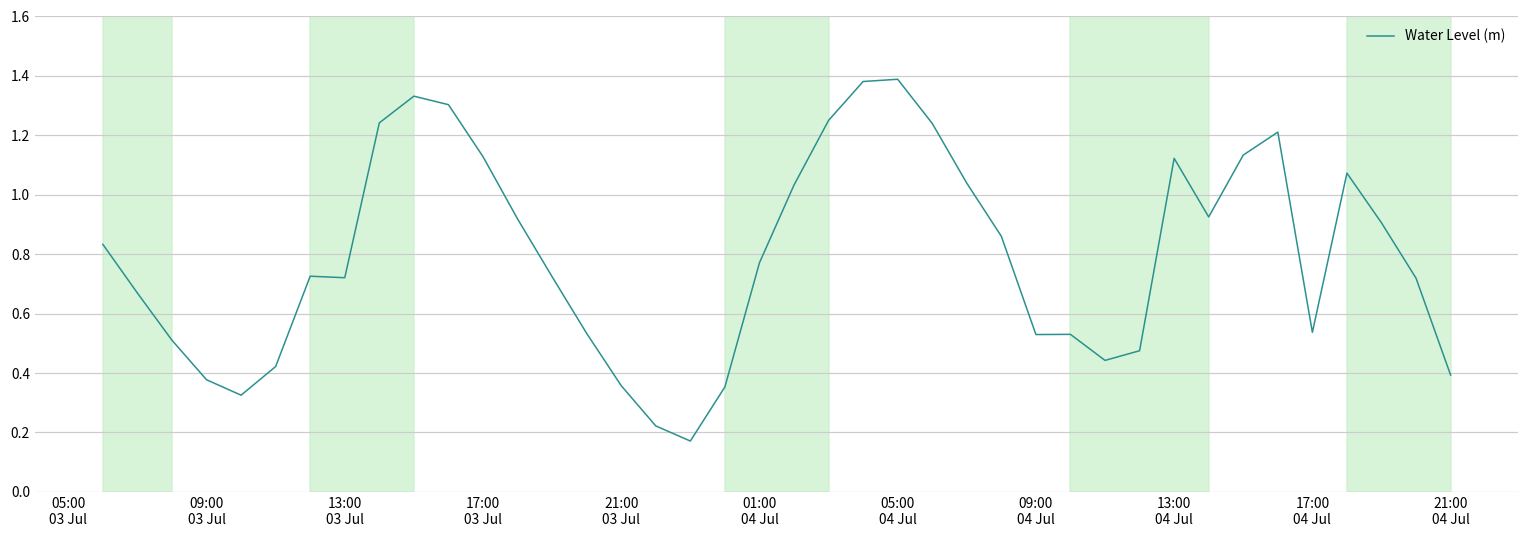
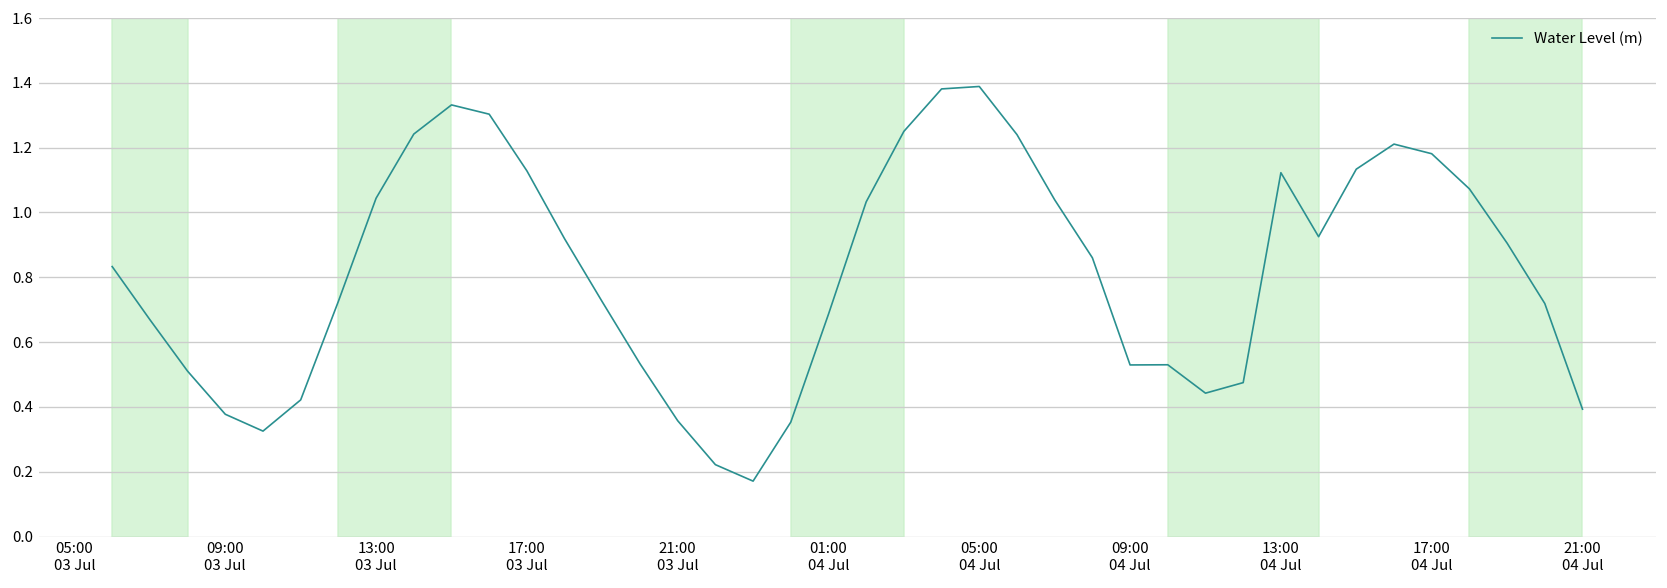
  {
    "09:00 03 Jul": 0.38,
-   "13:00 03 Jul": 0.72,
+   "13:00 03 Jul": 1.04,
    "17:00 03 Jul": 1.13,
    "21:00 03 Jul": 0.36,
-   "01:00 04 Jul": 0.77,
+   "01:00 04 Jul": 0.69,
    "05:00 04 Jul": 1.39,
    "09:00 04 Jul": 0.53,
    "13:00 04 Jul": 1.12,
-   "17:00 04 Jul": 0.54,
+   "17:00 04 Jul": 1.18,
    "21:00 04 Jul": 0.39
  }
